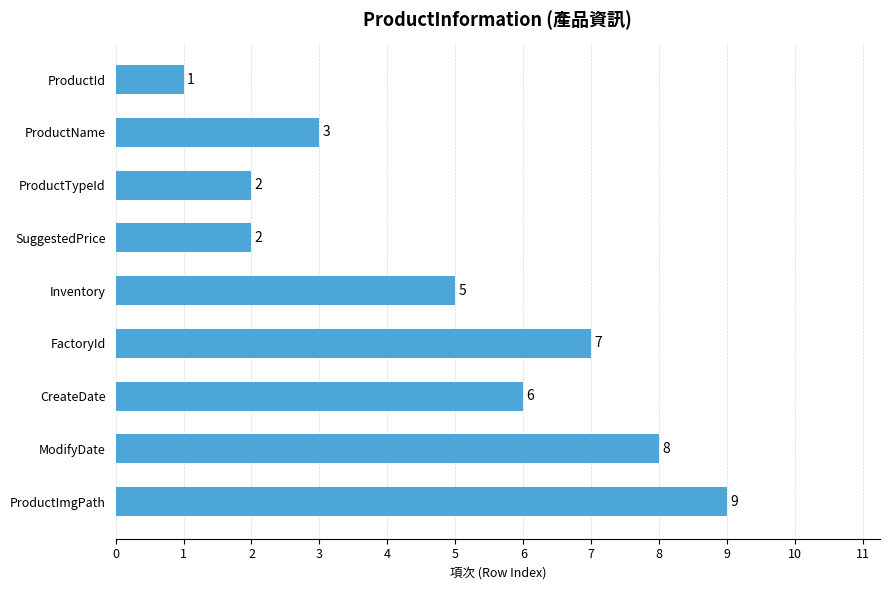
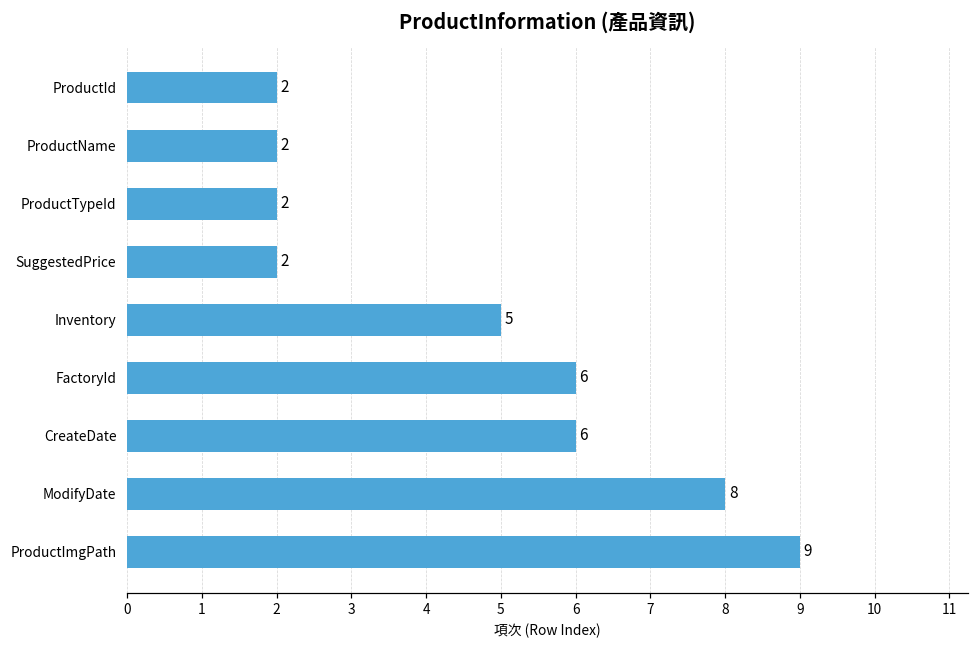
  {
-   "ProductId": 1,
-   "ProductName": 3,
+   "ProductId": 2,
+   "ProductName": 2,
    "ProductTypeId": 2,
    "SuggestedPrice": 2,
    "Inventory": 5,
-   "FactoryId": 7,
+   "FactoryId": 6,
    "CreateDate": 6,
    "ModifyDate": 8,
    "ProductImgPath": 9
  }
